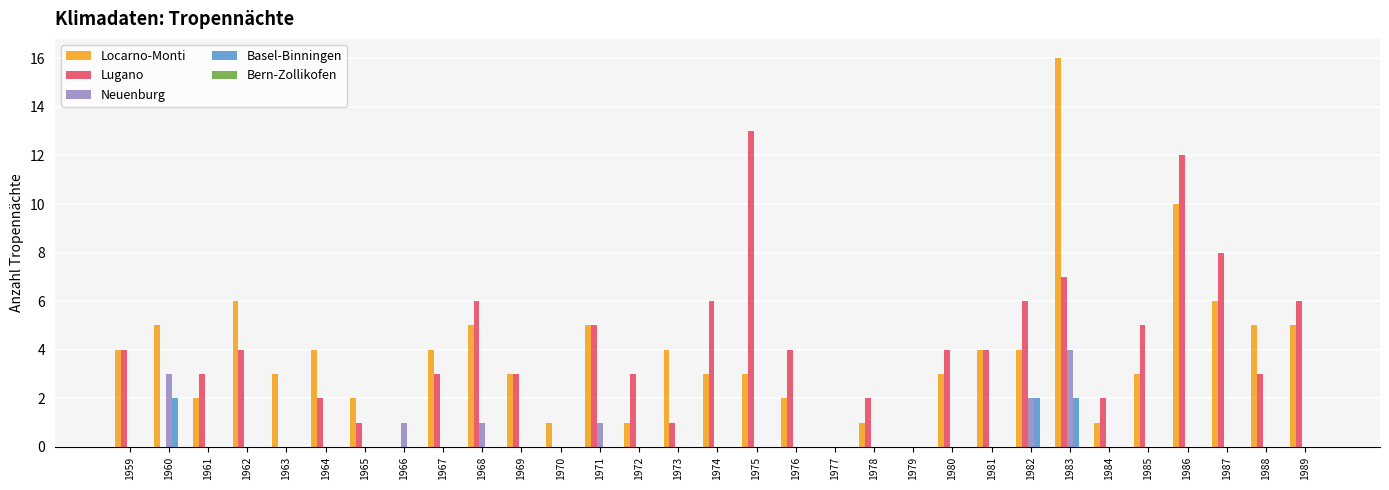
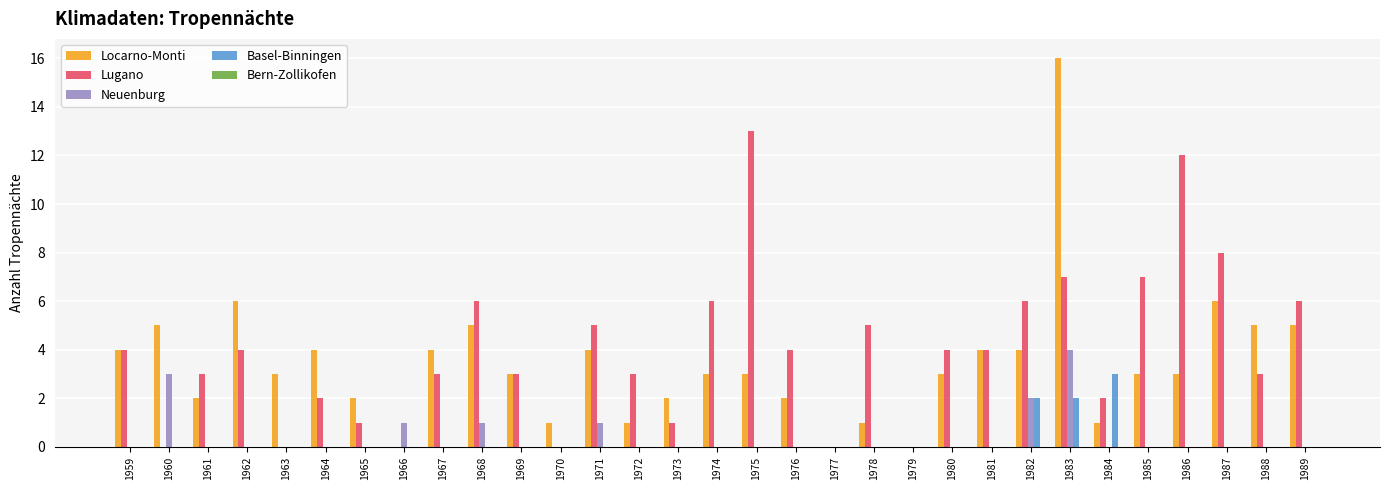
  {
    "Locarno-Monti": {
      "1959": 4,
      "1960": 5,
      "1961": 2,
      "1962": 6,
      "1963": 3,
      "1964": 4,
      "1965": 2,
      "1966": 0,
      "1967": 4,
      "1968": 5,
      "1969": 3,
      "1970": 1,
-     "1971": 5,
+     "1971": 4,
      "1972": 1,
-     "1973": 4,
+     "1973": 2,
      "1974": 3,
      "1975": 3,
      "1976": 2,
      "1977": 0,
      "1978": 1,
      "1979": 0,
      "1980": 3,
      "1981": 4,
      "1982": 4,
      "1983": 16,
      "1984": 1,
      "1985": 3,
-     "1986": 10,
+     "1986": 3,
      "1987": 6,
      "1988": 5,
      "1989": 5
    },
    "Lugano": {
      "1959": 4,
      "1960": 0,
      "1961": 3,
      "1962": 4,
      "1963": 0,
      "1964": 2,
      "1965": 1,
      "1966": 0,
      "1967": 3,
      "1968": 6,
      "1969": 3,
      "1970": 0,
      "1971": 5,
      "1972": 3,
      "1973": 1,
      "1974": 6,
      "1975": 13,
      "1976": 4,
      "1977": 0,
-     "1978": 2,
+     "1978": 5,
      "1979": 0,
      "1980": 4,
      "1981": 4,
      "1982": 6,
      "1983": 7,
      "1984": 2,
-     "1985": 5,
+     "1985": 7,
      "1986": 12,
      "1987": 8,
      "1988": 3,
      "1989": 6
    },
    "Neuenburg": {
      "1959": 0,
      "1960": 3,
      "1961": 0,
      "1962": 0,
      "1963": 0,
      "1964": 0,
      "1965": 0,
      "1966": 1,
      "1967": 0,
      "1968": 1,
      "1969": 0,
      "1970": 0,
      "1971": 1,
      "1972": 0,
      "1973": 0,
      "1974": 0,
      "1975": 0,
      "1976": 0,
      "1977": 0,
      "1978": 0,
      "1979": 0,
      "1980": 0,
      "1981": 0,
      "1982": 2,
      "1983": 4,
      "1984": 0,
      "1985": 0,
      "1986": 0,
      "1987": 0,
      "1988": 0,
      "1989": 0
    },
    "Basel-Binningen": {
      "1959": 0,
-     "1960": 2,
+     "1960": 0,
      "1961": 0,
      "1962": 0,
      "1963": 0,
      "1964": 0,
      "1965": 0,
      "1966": 0,
      "1967": 0,
      "1968": 0,
      "1969": 0,
      "1970": 0,
      "1971": 0,
      "1972": 0,
      "1973": 0,
      "1974": 0,
      "1975": 0,
      "1976": 0,
      "1977": 0,
      "1978": 0,
      "1979": 0,
      "1980": 0,
      "1981": 0,
      "1982": 2,
      "1983": 2,
-     "1984": 0,
+     "1984": 3,
      "1985": 0,
      "1986": 0,
      "1987": 0,
      "1988": 0,
      "1989": 0
    },
    "Bern-Zollikofen": {
      "1959": 0,
      "1960": 0,
      "1961": 0,
      "1962": 0,
      "1963": 0,
      "1964": 0,
      "1965": 0,
      "1966": 0,
      "1967": 0,
      "1968": 0,
      "1969": 0,
      "1970": 0,
      "1971": 0,
      "1972": 0,
      "1973": 0,
      "1974": 0,
      "1975": 0,
      "1976": 0,
      "1977": 0,
      "1978": 0,
      "1979": 0,
      "1980": 0,
      "1981": 0,
      "1982": 0,
      "1983": 0,
      "1984": 0,
      "1985": 0,
      "1986": 0,
      "1987": 0,
      "1988": 0,
      "1989": 0
    }
  }
